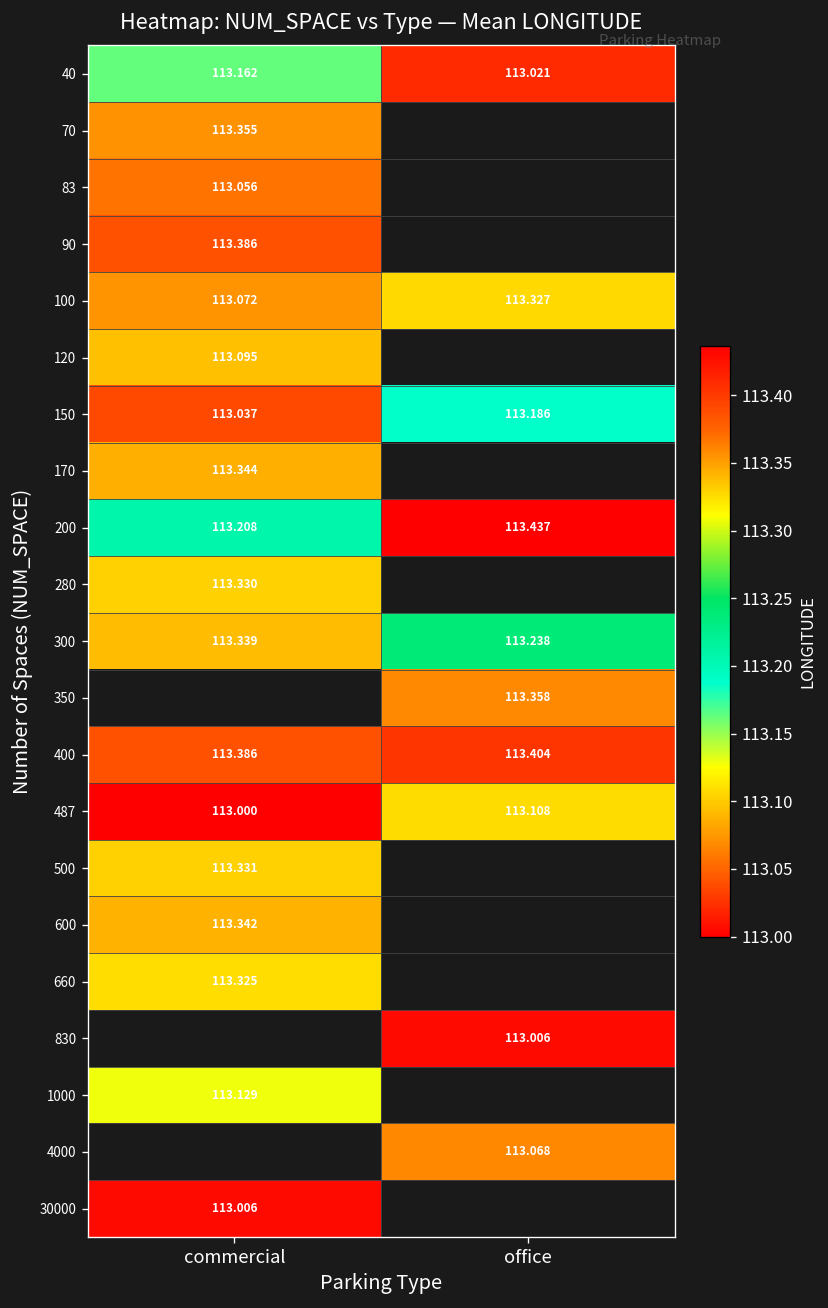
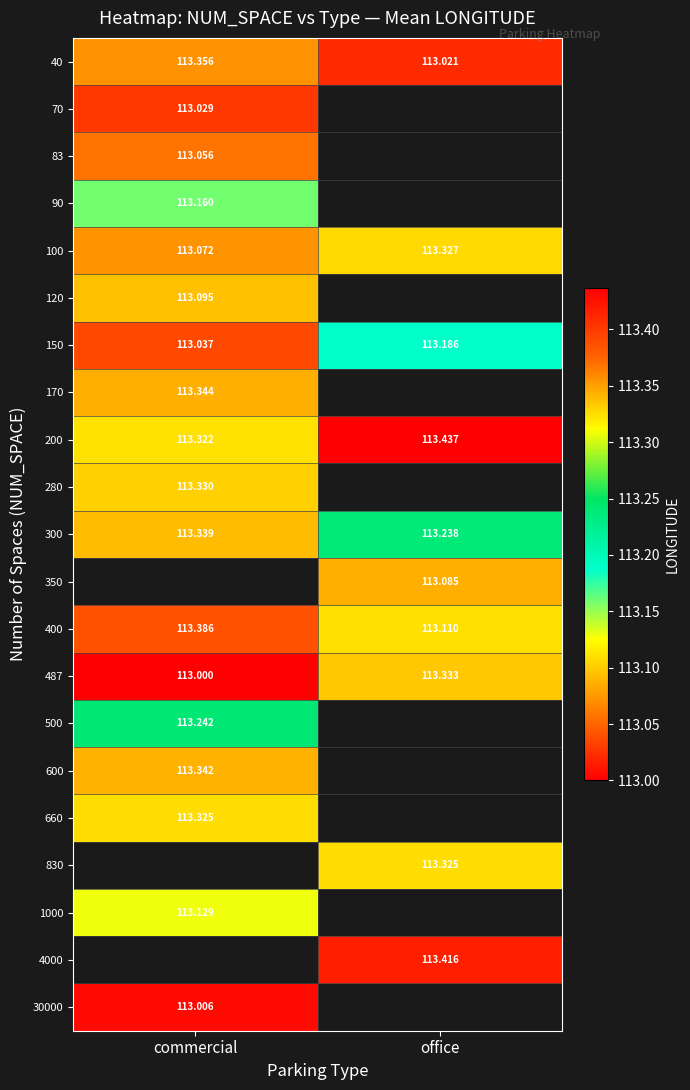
  {
    "40": {
-     "commercial": 113.162,
+     "commercial": 113.356,
      "office": 113.021
    },
    "70": {
-     "commercial": 113.355
+     "commercial": 113.029
    },
    "83": {
      "commercial": 113.056
    },
    "90": {
-     "commercial": 113.386
+     "commercial": 113.160
    },
    "100": {
      "commercial": 113.072,
      "office": 113.327
    },
    "120": {
      "commercial": 113.095
    },
    "150": {
      "commercial": 113.037,
      "office": 113.186
    },
    "170": {
      "commercial": 113.344
    },
    "200": {
-     "commercial": 113.208,
+     "commercial": 113.322,
      "office": 113.437
    },
    "280": {
      "commercial": 113.330
    },
    "300": {
      "commercial": 113.339,
      "office": 113.238
    },
    "350": {
-     "office": 113.358
+     "office": 113.085
    },
    "400": {
      "commercial": 113.386,
-     "office": 113.404
+     "office": 113.110
    },
    "487": {
      "commercial": 113.000,
-     "office": 113.108
+     "office": 113.333
    },
    "500": {
-     "commercial": 113.331
+     "commercial": 113.242
    },
    "600": {
      "commercial": 113.342
    },
    "660": {
      "commercial": 113.325
    },
    "830": {
-     "office": 113.006
+     "office": 113.325
    },
    "1000": {
      "commercial": 113.129
    },
    "4000": {
-     "office": 113.068
+     "office": 113.416
    },
    "30000": {
      "commercial": 113.006
    }
  }
